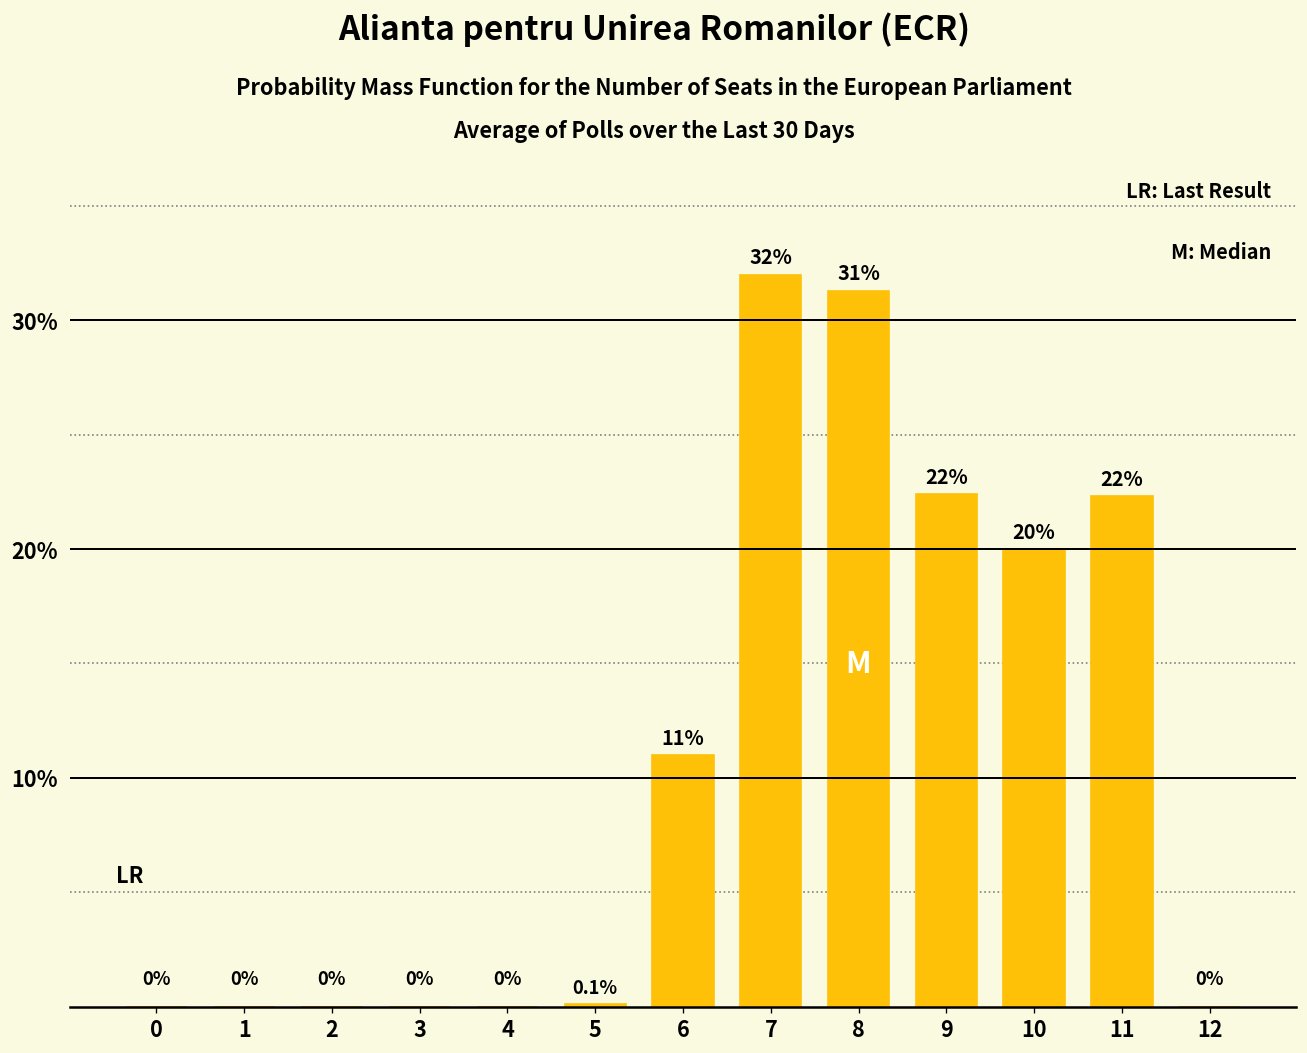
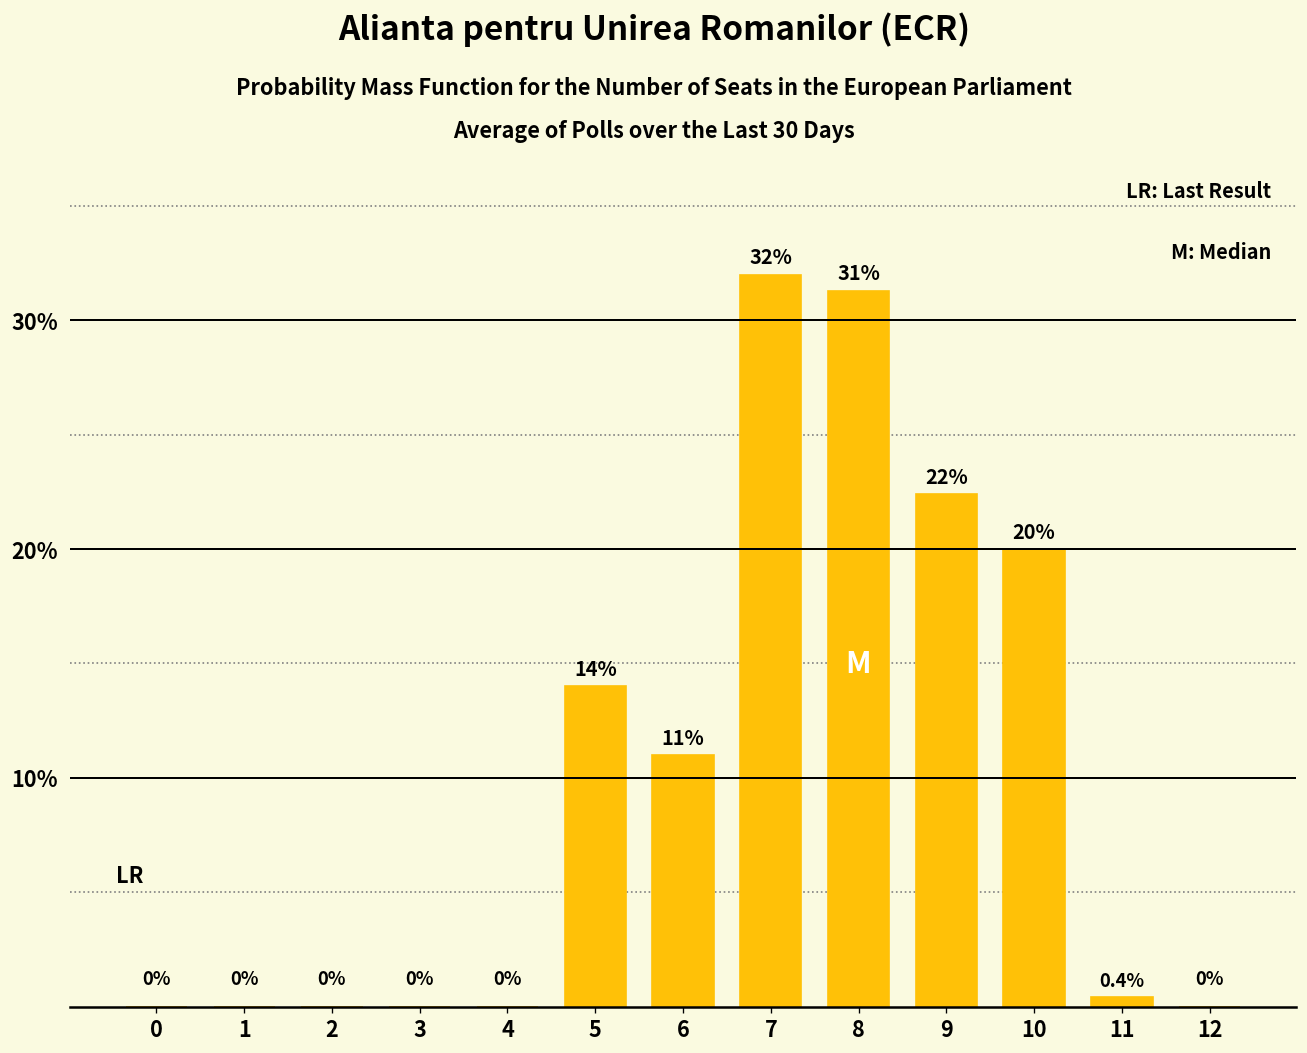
  {
    "0": "0%",
    "1": "0%",
    "2": "0%",
    "3": "0%",
    "4": "0%",
-   "5": "0.1%",
+   "5": "14%",
    "6": "11%",
    "7": "32%",
    "8": "31%",
    "9": "22%",
    "10": "20%",
-   "11": "22%",
+   "11": "0.4%",
    "12": "0%"
  }
